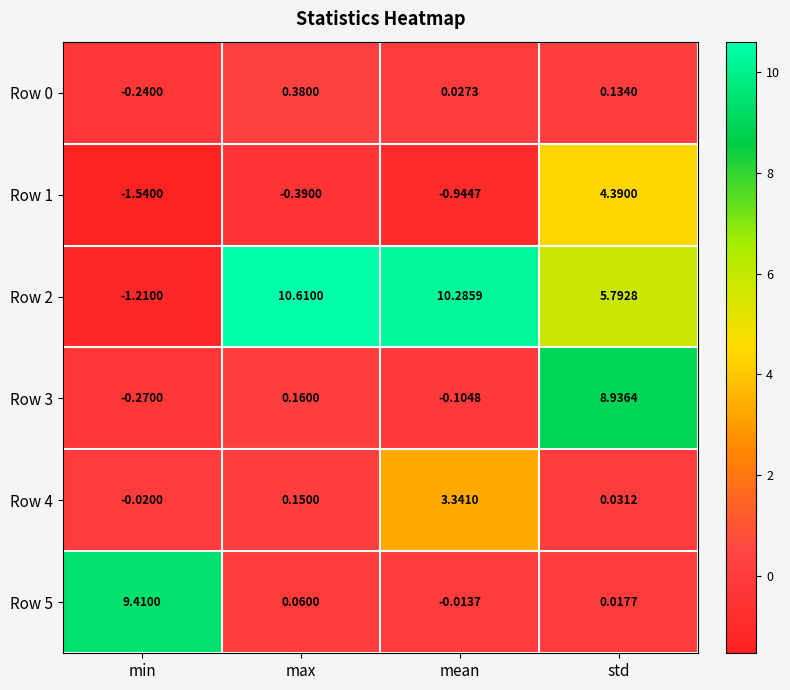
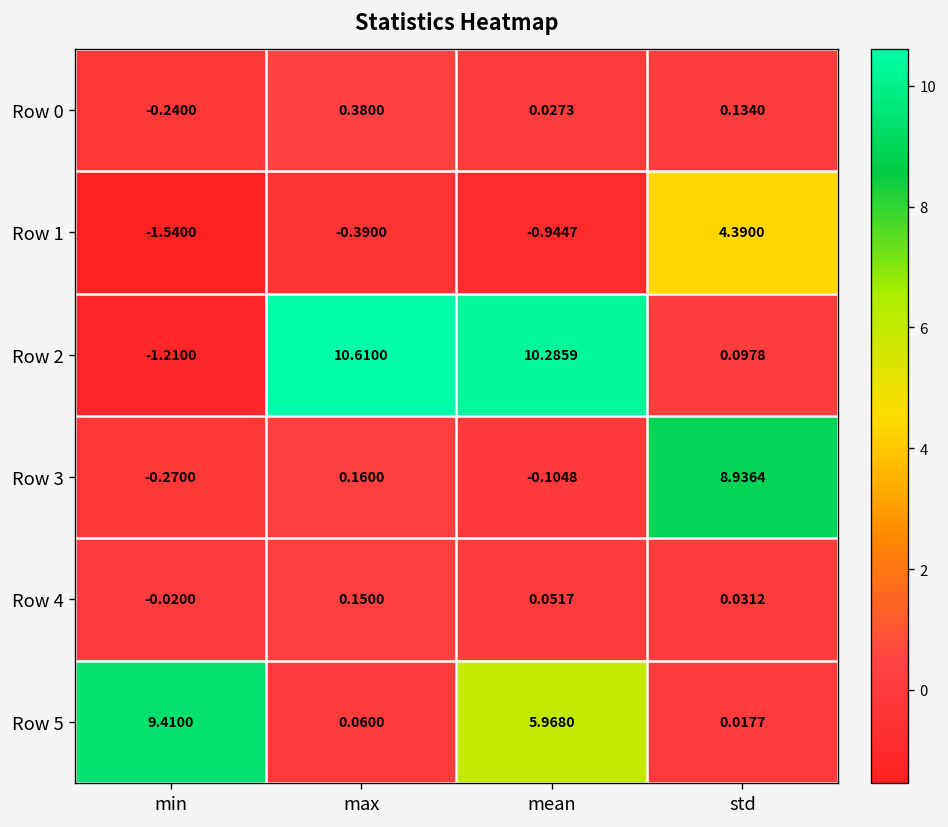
  {
    "Row 0": {
      "min": -0.2400,
      "max": 0.3800,
      "mean": 0.0273,
      "std": 0.1340
    },
    "Row 1": {
      "min": -1.5400,
      "max": -0.3900,
      "mean": -0.9447,
      "std": 4.3900
    },
    "Row 2": {
      "min": -1.2100,
      "max": 10.6100,
      "mean": 10.2859,
-     "std": 5.7928
+     "std": 0.0978
    },
    "Row 3": {
      "min": -0.2700,
      "max": 0.1600,
      "mean": -0.1048,
      "std": 8.9364
    },
    "Row 4": {
      "min": -0.0200,
      "max": 0.1500,
-     "mean": 3.3410,
+     "mean": 0.0517,
      "std": 0.0312
    },
    "Row 5": {
      "min": 9.4100,
      "max": 0.0600,
-     "mean": -0.0137,
+     "mean": 5.9680,
      "std": 0.0177
    }
  }
